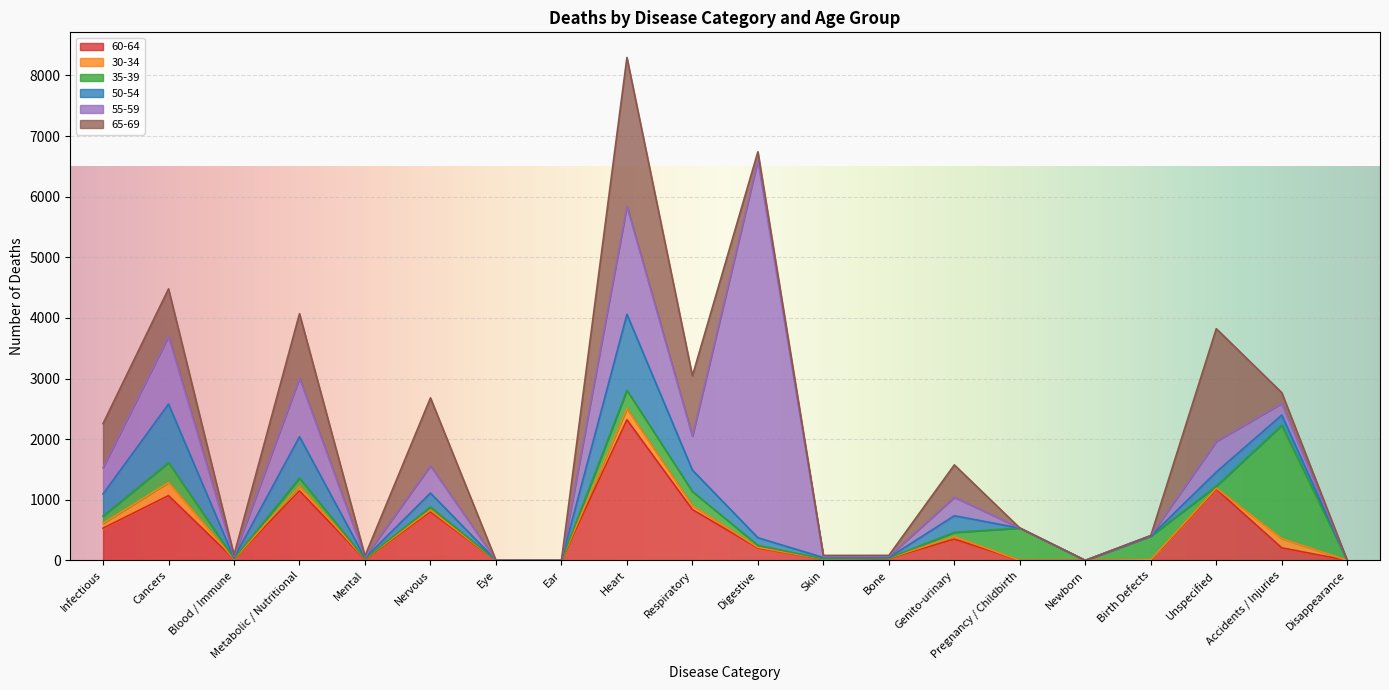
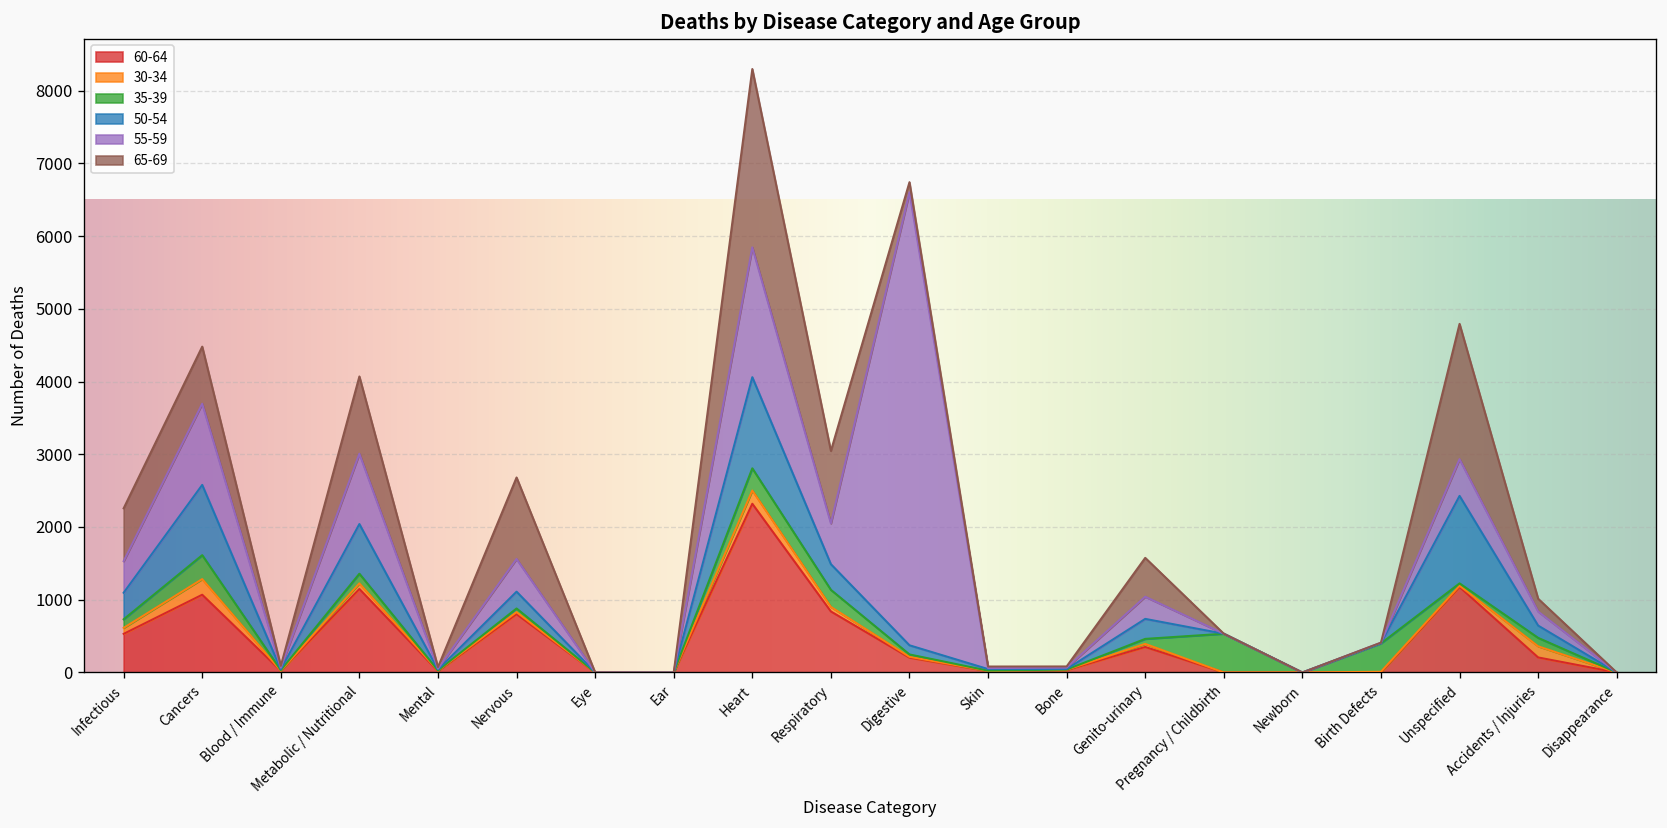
  {
    "60-64": {
      "Infectious": 500,
      "Cancers": 1100,
      "Metabolic / Nutritional": 1100,
      "Heart": 2300,
      "Respiratory": 800,
      "Accidents / Injuries": 200
    },
    "30-34": {
      "Infectious": 100,
      "Cancers": 200,
      "Metabolic / Nutritional": 100,
      "Heart": 200,
      "Respiratory": 100,
      "Accidents / Injuries": 200
    },
    "35-39": {
      "Infectious": 100,
      "Cancers": 300,
      "Metabolic / Nutritional": 100,
      "Nervous": 100,
      "Heart": 300,
      "Respiratory": 200,
      "Genito-urinary": 100,
-     "Accidents / Injuries": 1900
+     "Accidents / Injuries": 100
    },
    "50-54": {
      "Infectious": 400,
      "Cancers": 1000,
      "Metabolic / Nutritional": 700,
      "Nervous": 200,
      "Heart": 1300,
      "Respiratory": 400,
      "Digestive": 100,
      "Genito-urinary": 300,
-     "Unspecified": 200,
+     "Unspecified": 1200,
      "Accidents / Injuries": 200
    },
    "55-59": {
      "Infectious": 400,
      "Cancers": 1100,
      "Metabolic / Nutritional": 1000,
      "Nervous": 500,
      "Heart": 1800,
      "Respiratory": 600,
      "Digestive": 6200,
      "Genito-urinary": 300,
      "Unspecified": 500,
      "Accidents / Injuries": 200
    },
    "65-69": {
      "Infectious": 700,
      "Cancers": 800,
      "Metabolic / Nutritional": 1100,
      "Nervous": 1100,
      "Heart": 2500,
      "Respiratory": 1000,
      "Digestive": 100,
      "Genito-urinary": 500,
      "Unspecified": 1900,
      "Accidents / Injuries": 200
    }
  }
